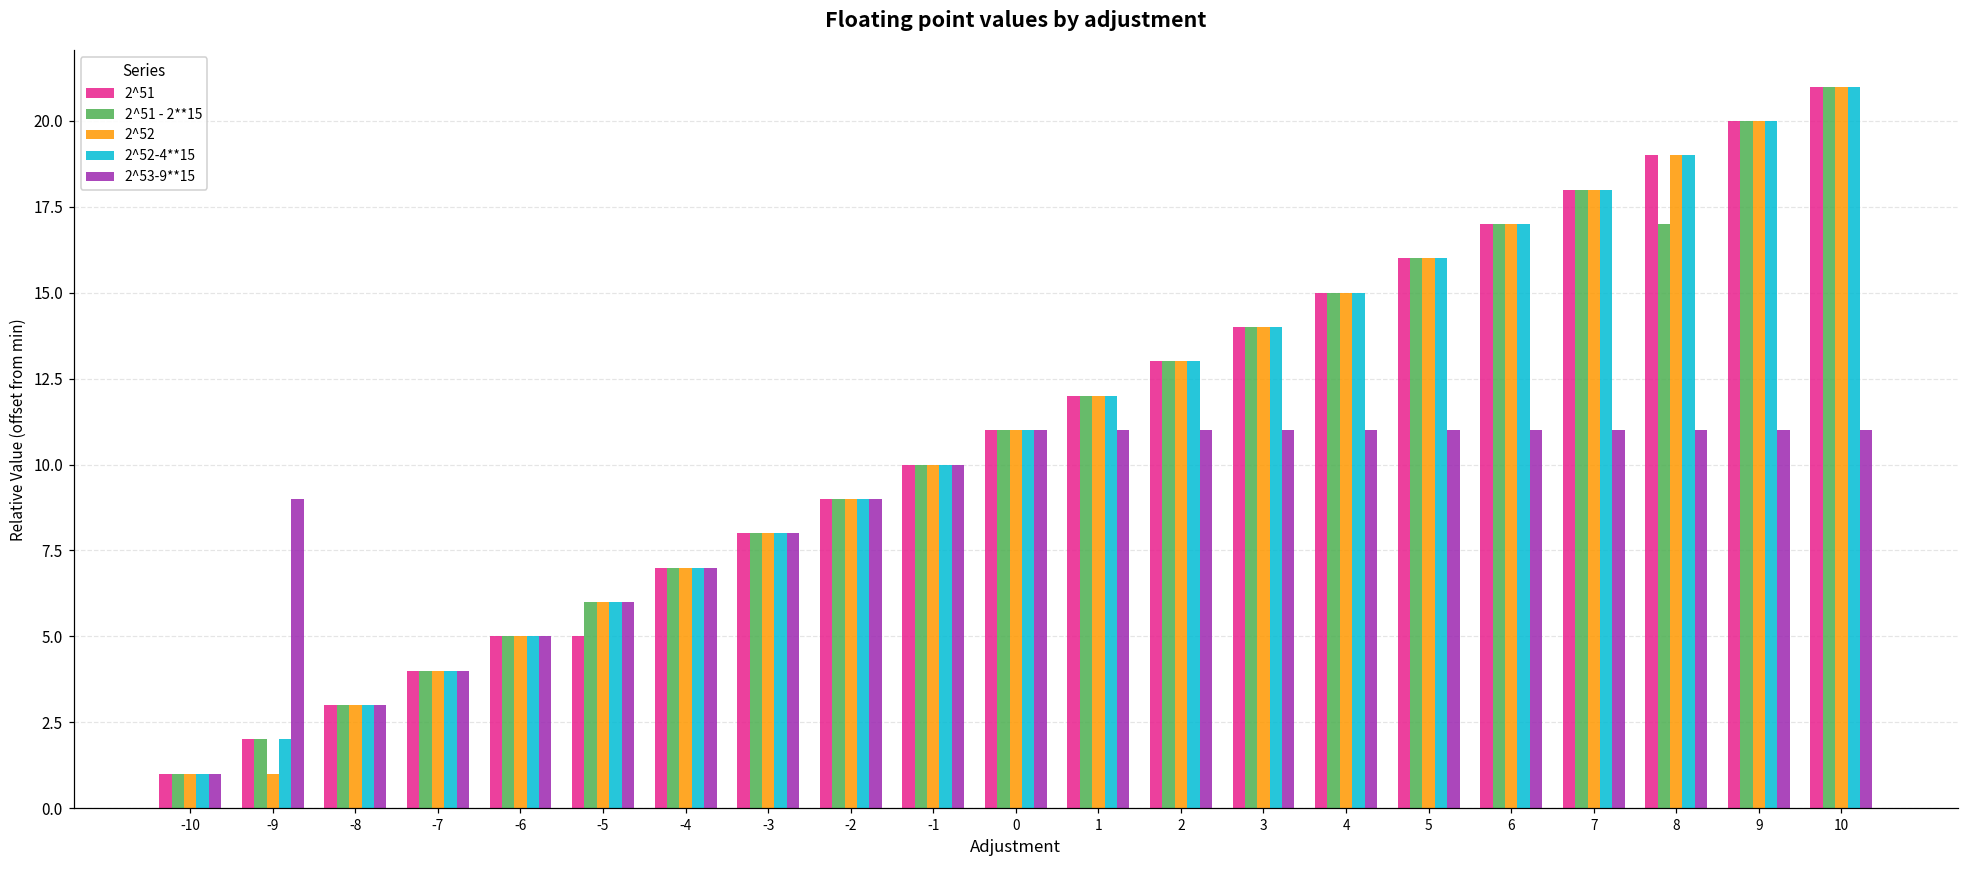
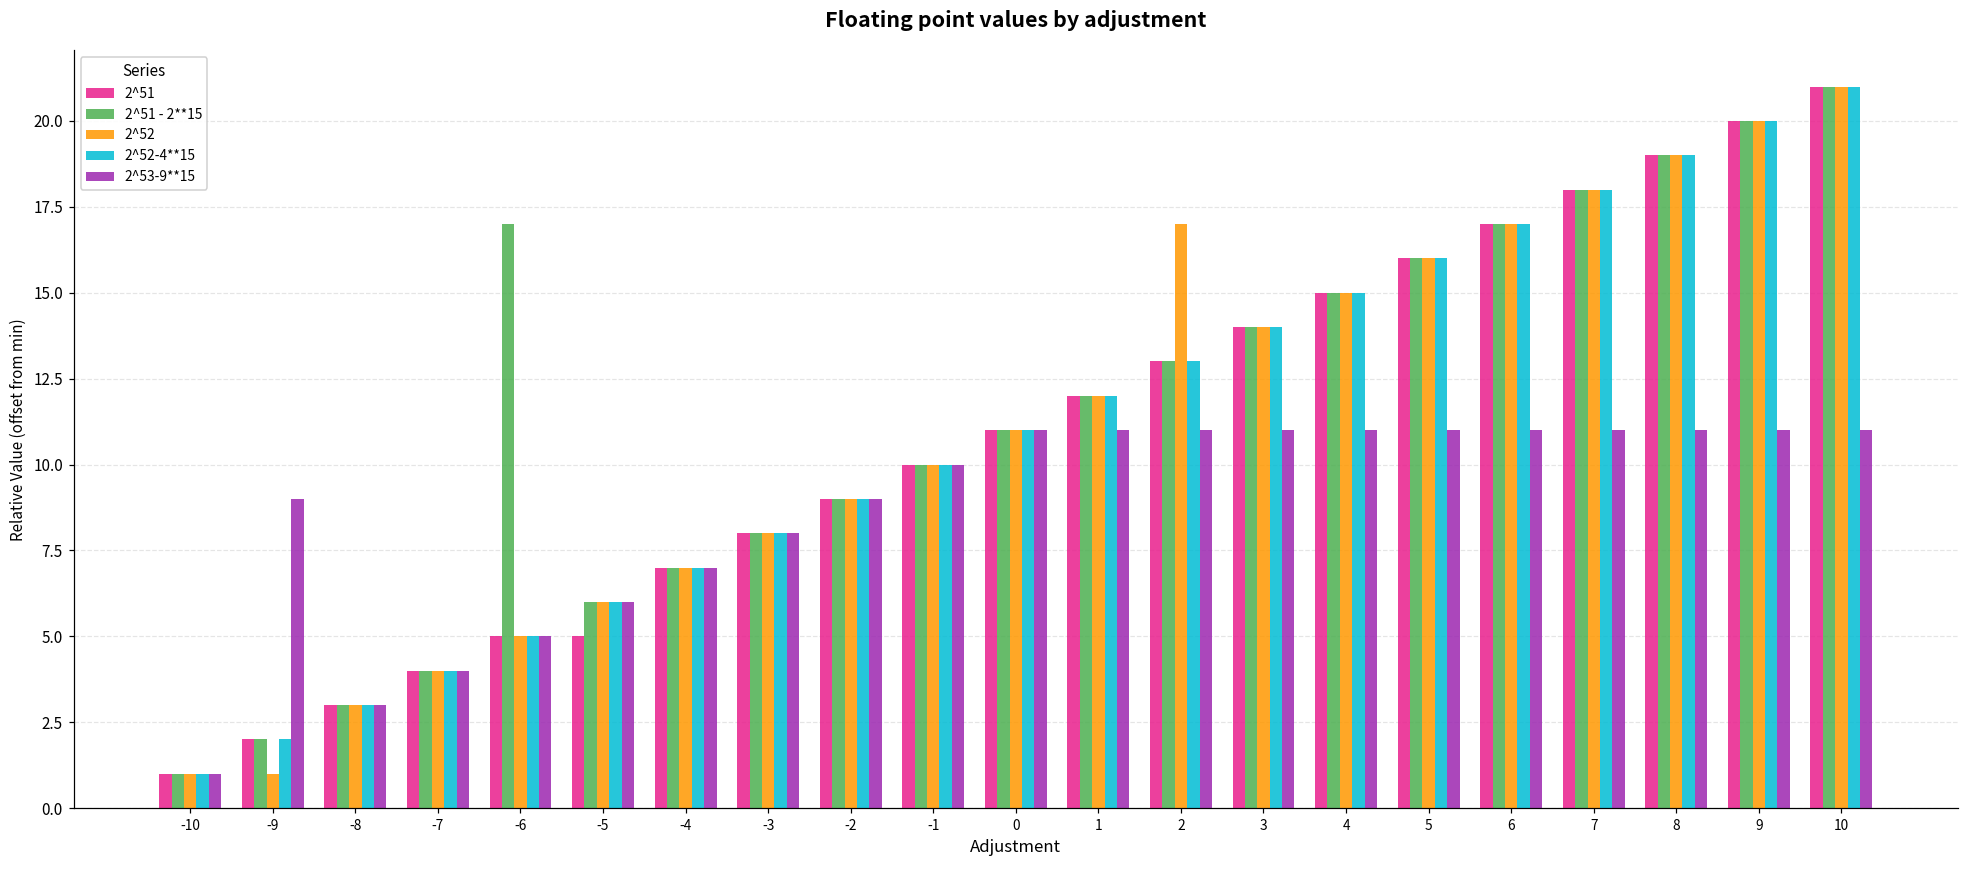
  {
    "2^51": {
      "-10": 1.0,
      "-9": 2.0,
      "-8": 3.0,
      "-7": 4.0,
      "-6": 5.0,
      "-5": 5.0,
      "-4": 7.0,
      "-3": 8.0,
      "-2": 9.0,
      "-1": 10.0,
      "0": 11.0,
      "1": 12.0,
      "2": 13.0,
      "3": 14.0,
      "4": 15.0,
      "5": 16.0,
      "6": 17.0,
      "7": 18.0,
      "8": 19.0,
      "9": 20.0,
      "10": 21.0
    },
    "2^51 - 2**15": {
      "-10": 1.0,
      "-9": 2.0,
      "-8": 3.0,
      "-7": 4.0,
-     "-6": 5.0,
+     "-6": 17.0,
      "-5": 6.0,
      "-4": 7.0,
      "-3": 8.0,
      "-2": 9.0,
      "-1": 10.0,
      "0": 11.0,
      "1": 12.0,
      "2": 13.0,
      "3": 14.0,
      "4": 15.0,
      "5": 16.0,
      "6": 17.0,
      "7": 18.0,
-     "8": 17.0,
+     "8": 19.0,
      "9": 20.0,
      "10": 21.0
    },
    "2^52": {
      "-10": 1.0,
      "-9": 1.0,
      "-8": 3.0,
      "-7": 4.0,
      "-6": 5.0,
      "-5": 6.0,
      "-4": 7.0,
      "-3": 8.0,
      "-2": 9.0,
      "-1": 10.0,
      "0": 11.0,
      "1": 12.0,
-     "2": 13.0,
+     "2": 17.0,
      "3": 14.0,
      "4": 15.0,
      "5": 16.0,
      "6": 17.0,
      "7": 18.0,
      "8": 19.0,
      "9": 20.0,
      "10": 21.0
    },
    "2^52-4**15": {
      "-10": 1.0,
      "-9": 2.0,
      "-8": 3.0,
      "-7": 4.0,
      "-6": 5.0,
      "-5": 6.0,
      "-4": 7.0,
      "-3": 8.0,
      "-2": 9.0,
      "-1": 10.0,
      "0": 11.0,
      "1": 12.0,
      "2": 13.0,
      "3": 14.0,
      "4": 15.0,
      "5": 16.0,
      "6": 17.0,
      "7": 18.0,
      "8": 19.0,
      "9": 20.0,
      "10": 21.0
    },
    "2^53-9**15": {
      "-10": 1.0,
      "-9": 9.0,
      "-8": 3.0,
      "-7": 4.0,
      "-6": 5.0,
      "-5": 6.0,
      "-4": 7.0,
      "-3": 8.0,
      "-2": 9.0,
      "-1": 10.0,
      "0": 11.0,
      "1": 11.0,
      "2": 11.0,
      "3": 11.0,
      "4": 11.0,
      "5": 11.0,
      "6": 11.0,
      "7": 11.0,
      "8": 11.0,
      "9": 11.0,
      "10": 11.0
    }
  }
